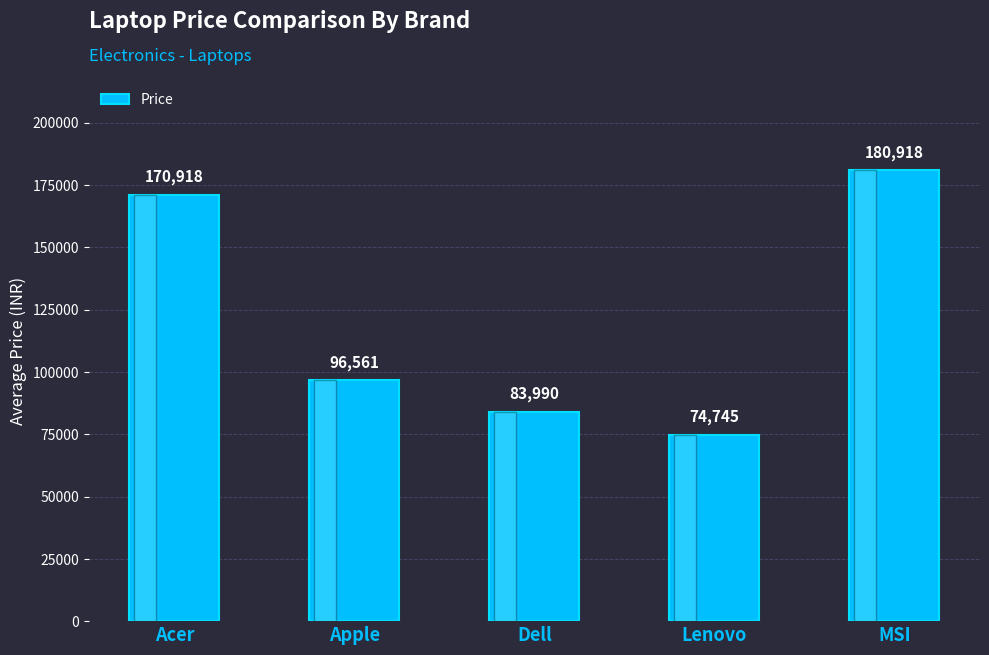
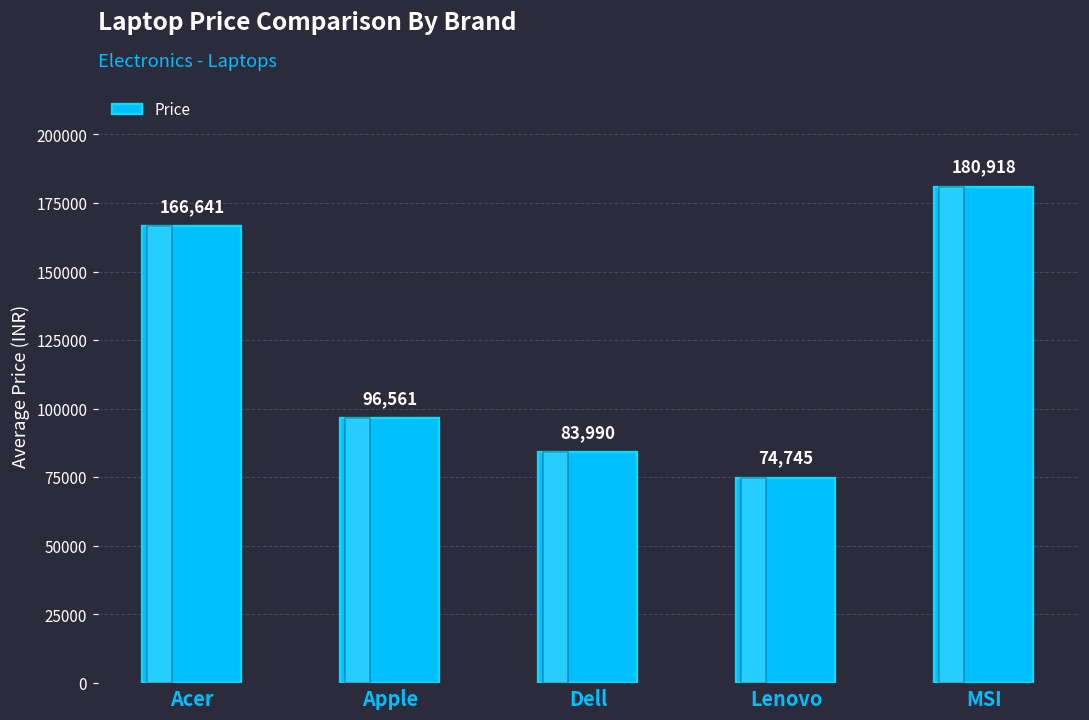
  {
-   "Acer": "170,918",
+   "Acer": "166,641",
    "Apple": "96,561",
    "Dell": "83,990",
    "Lenovo": "74,745",
    "MSI": "180,918"
  }
